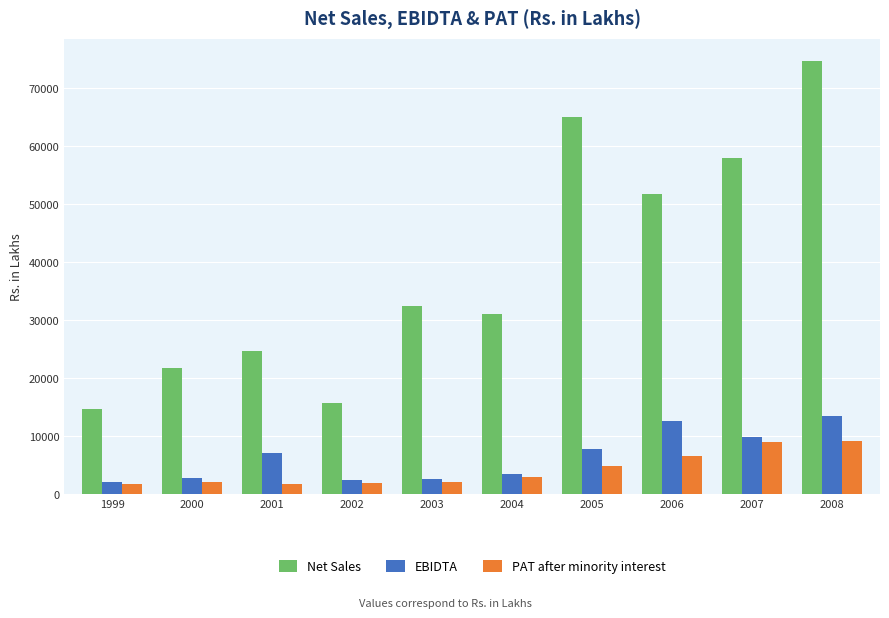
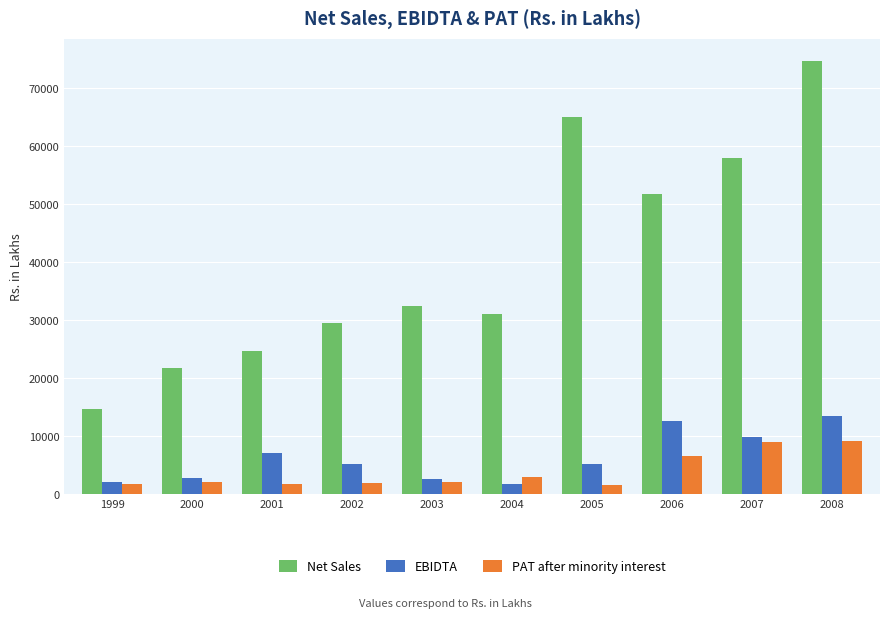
  {
    "Net Sales": {
      "1999": 15000,
      "2000": 22000,
      "2001": 25000,
-     "2002": 16000,
+     "2002": 30000,
      "2003": 32000,
      "2004": 31000,
      "2005": 65000,
      "2006": 52000,
      "2007": 58000,
      "2008": 75000
    },
    "EBIDTA": {
      "1999": 2000,
      "2000": 3000,
      "2001": 7000,
-     "2002": 3000,
+     "2002": 5000,
      "2003": 3000,
-     "2004": 3000,
-     "2005": 8000,
+     "2004": 2000,
+     "2005": 5000,
      "2006": 13000,
      "2007": 10000,
      "2008": 14000
    },
    "PAT after minority interest": {
      "1999": 2000,
      "2000": 2000,
      "2001": 2000,
      "2002": 2000,
      "2003": 2000,
      "2004": 3000,
-     "2005": 5000,
+     "2005": 2000,
      "2006": 7000,
      "2007": 9000,
      "2008": 9000
    }
  }
